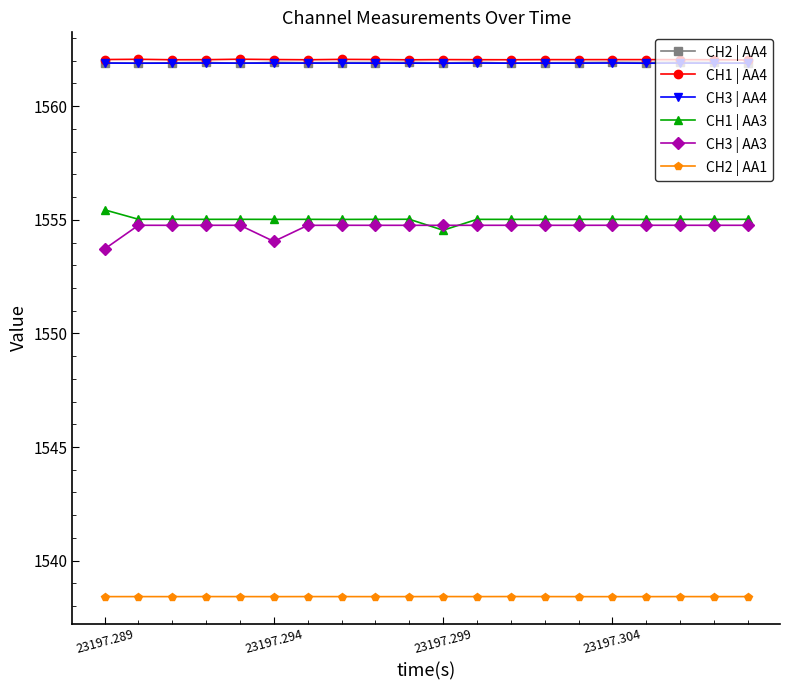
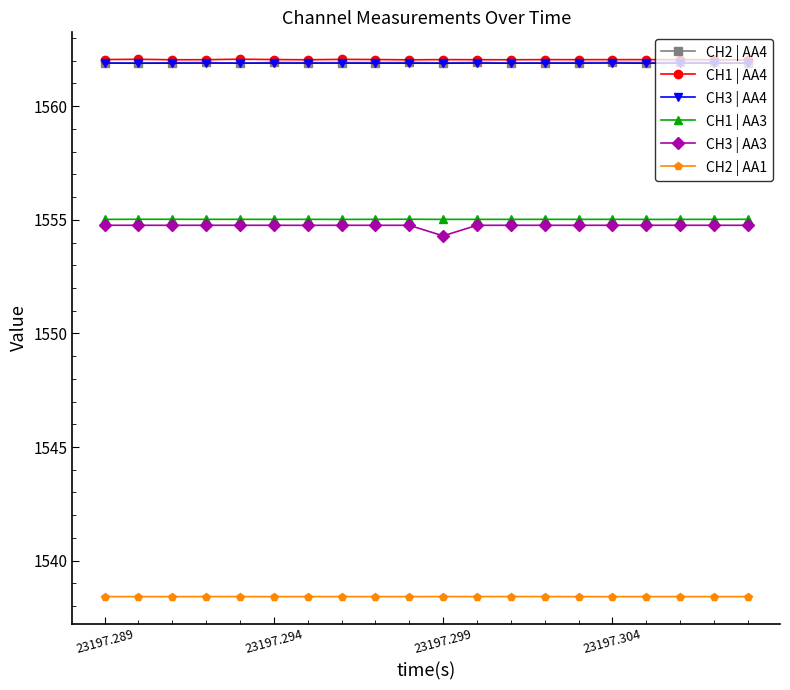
  {
    "CH1 | AA4": {
      "23197.289": 1562.1,
      "23197.294": 1562.1,
      "23197.299": 1562.1,
      "23197.304": 1562.0
    },
    "CH1 | AA3": {
-     "23197.289": 1555.4,
+     "23197.289": 1555.0,
      "23197.294": 1555.0,
-     "23197.299": 1554.5,
+     "23197.299": 1555.0,
      "23197.304": 1555.0
    },
    "CH3 | AA3": {
-     "23197.289": 1553.7,
-     "23197.294": 1554.0,
-     "23197.299": 1554.8,
+     "23197.289": 1554.8,
+     "23197.294": 1554.8,
+     "23197.299": 1554.3,
      "23197.304": 1554.8
    },
    "CH2 | AA1": {
      "23197.289": 1538.4,
      "23197.294": 1538.4,
      "23197.299": 1538.4,
      "23197.304": 1538.4
    }
  }
